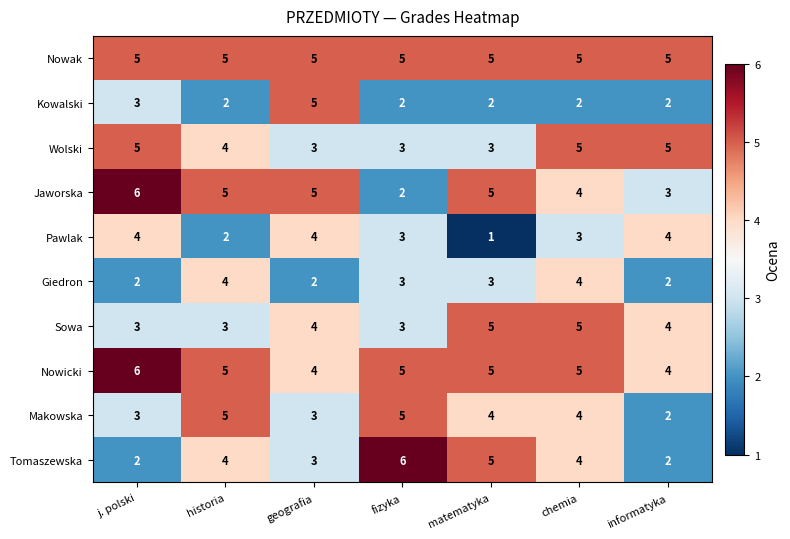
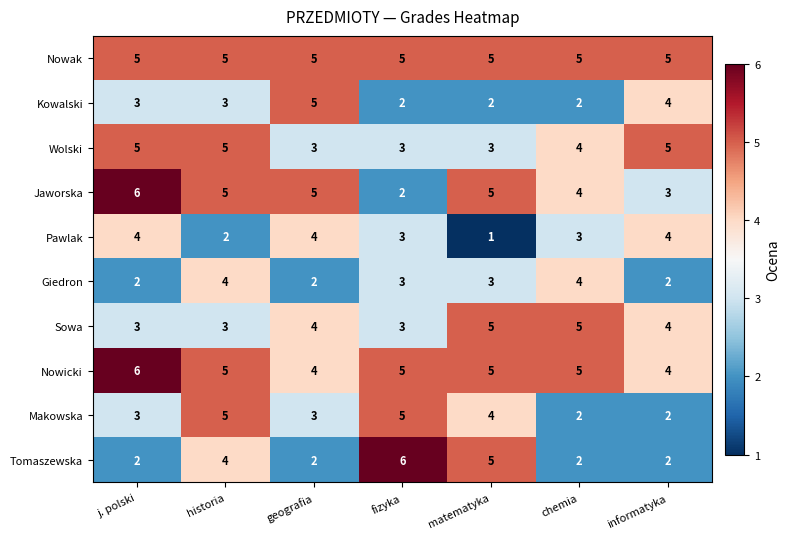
  {
    "Nowak": {
      "j. polski": 5,
      "historia": 5,
      "geografia": 5,
      "fizyka": 5,
      "matematyka": 5,
      "chemia": 5,
      "informatyka": 5
    },
    "Kowalski": {
      "j. polski": 3,
-     "historia": 2,
+     "historia": 3,
      "geografia": 5,
      "fizyka": 2,
      "matematyka": 2,
      "chemia": 2,
-     "informatyka": 2
+     "informatyka": 4
    },
    "Wolski": {
      "j. polski": 5,
-     "historia": 4,
+     "historia": 5,
      "geografia": 3,
      "fizyka": 3,
      "matematyka": 3,
-     "chemia": 5,
+     "chemia": 4,
      "informatyka": 5
    },
    "Jaworska": {
      "j. polski": 6,
      "historia": 5,
      "geografia": 5,
      "fizyka": 2,
      "matematyka": 5,
      "chemia": 4,
      "informatyka": 3
    },
    "Pawlak": {
      "j. polski": 4,
      "historia": 2,
      "geografia": 4,
      "fizyka": 3,
      "matematyka": 1,
      "chemia": 3,
      "informatyka": 4
    },
    "Giedron": {
      "j. polski": 2,
      "historia": 4,
      "geografia": 2,
      "fizyka": 3,
      "matematyka": 3,
      "chemia": 4,
      "informatyka": 2
    },
    "Sowa": {
      "j. polski": 3,
      "historia": 3,
      "geografia": 4,
      "fizyka": 3,
      "matematyka": 5,
      "chemia": 5,
      "informatyka": 4
    },
    "Nowicki": {
      "j. polski": 6,
      "historia": 5,
      "geografia": 4,
      "fizyka": 5,
      "matematyka": 5,
      "chemia": 5,
      "informatyka": 4
    },
    "Makowska": {
      "j. polski": 3,
      "historia": 5,
      "geografia": 3,
      "fizyka": 5,
      "matematyka": 4,
-     "chemia": 4,
+     "chemia": 2,
      "informatyka": 2
    },
    "Tomaszewska": {
      "j. polski": 2,
      "historia": 4,
-     "geografia": 3,
+     "geografia": 2,
      "fizyka": 6,
      "matematyka": 5,
-     "chemia": 4,
+     "chemia": 2,
      "informatyka": 2
    }
  }
